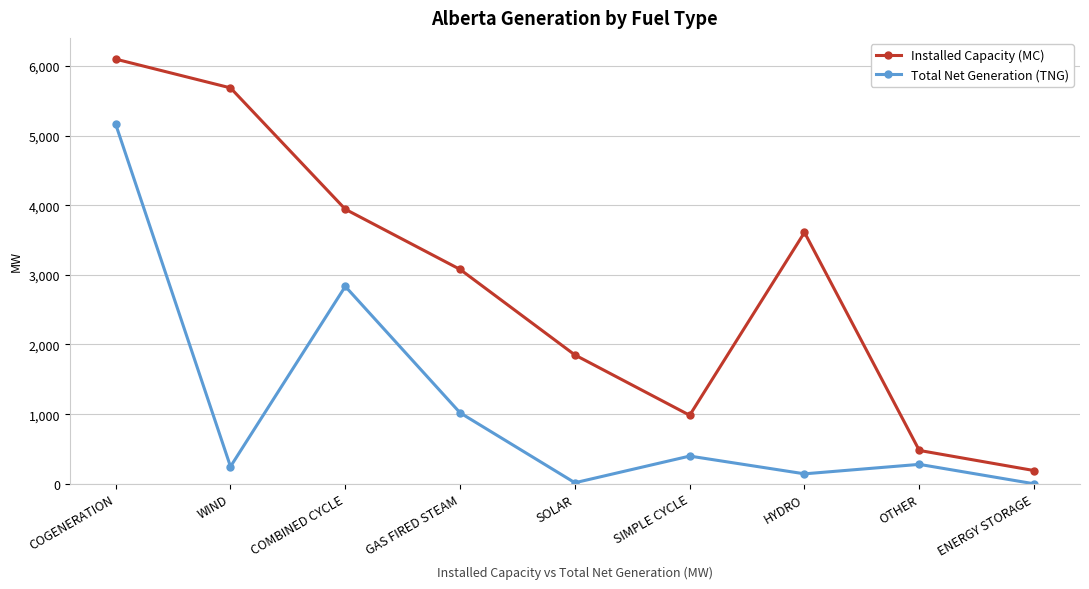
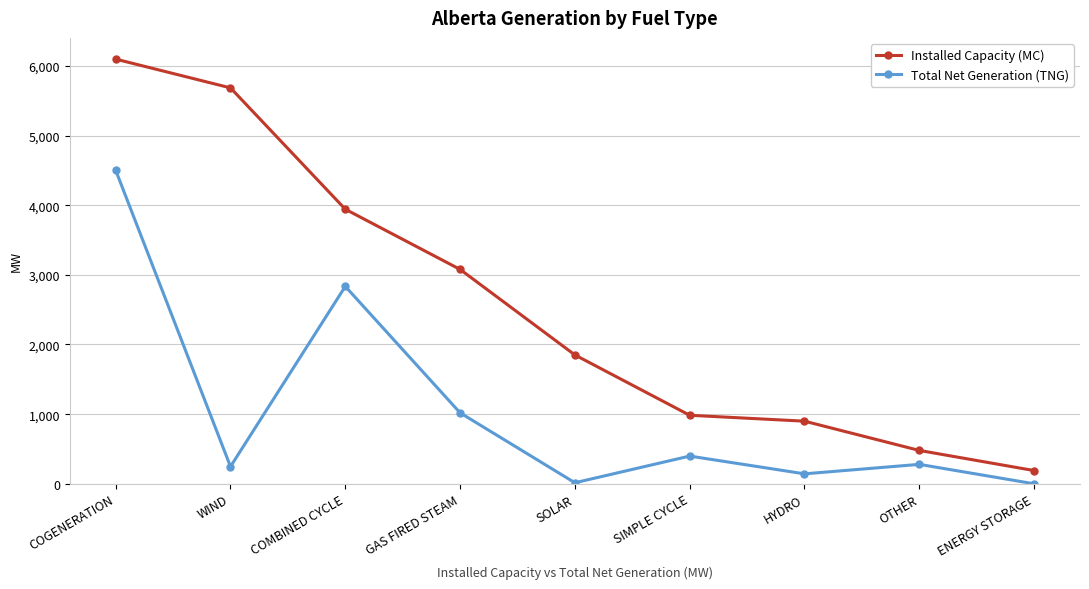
  {
    "Installed Capacity (MC)": {
      "COGENERATION": "6,100",
      "WIND": "5,700",
      "COMBINED CYCLE": "3,900",
      "GAS FIRED STEAM": "3,100",
      "SOLAR": "1,900",
      "SIMPLE CYCLE": "1,000",
-     "HYDRO": "3,600",
+     "HYDRO": "900",
      "OTHER": "500",
      "ENERGY STORAGE": "200"
    },
    "Total Net Generation (TNG)": {
-     "COGENERATION": "5,200",
+     "COGENERATION": "4,500",
      "WIND": "200",
      "COMBINED CYCLE": "2,800",
      "GAS FIRED STEAM": "1,000",
      "SOLAR": "0",
      "SIMPLE CYCLE": "400",
      "HYDRO": "100",
      "OTHER": "300",
      "ENERGY STORAGE": "0"
    }
  }
